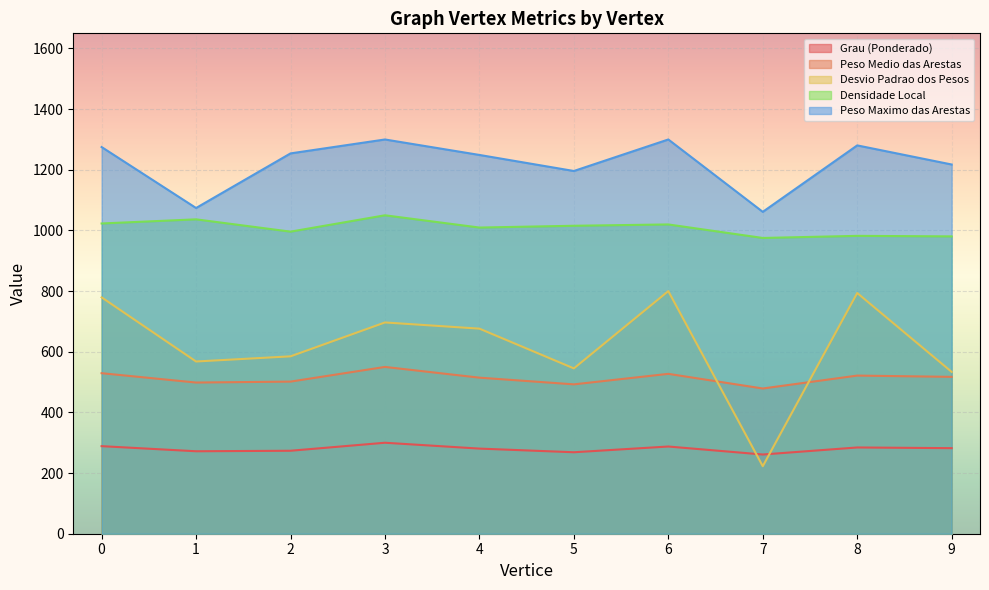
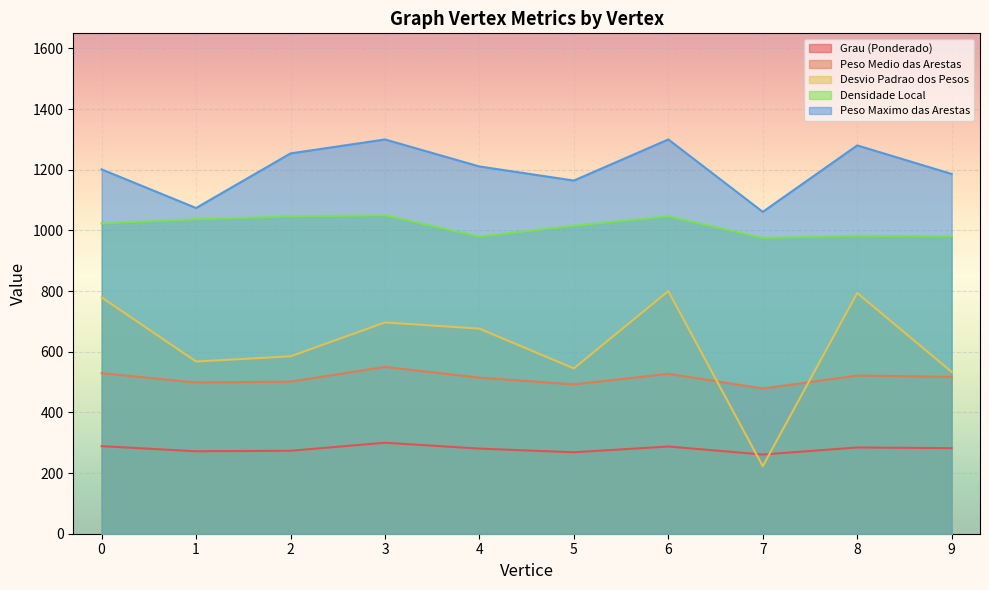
  {
    "Densidade Local": {
      "0": 1020,
      "1": 1040,
-     "2": 1000,
+     "2": 1050,
      "3": 1050,
-     "4": 1010,
+     "4": 980,
      "5": 1020,
-     "6": 1020,
+     "6": 1050,
      "7": 980,
      "8": 980,
      "9": 980
    },
    "Peso Maximo das Arestas": {
-     "0": 1280,
+     "0": 1200,
      "1": 1070,
      "2": 1250,
      "3": 1300,
-     "4": 1250,
-     "5": 1200,
+     "4": 1210,
+     "5": 1160,
      "6": 1300,
      "7": 1060,
      "8": 1280,
-     "9": 1220
+     "9": 1190
    }
  }
